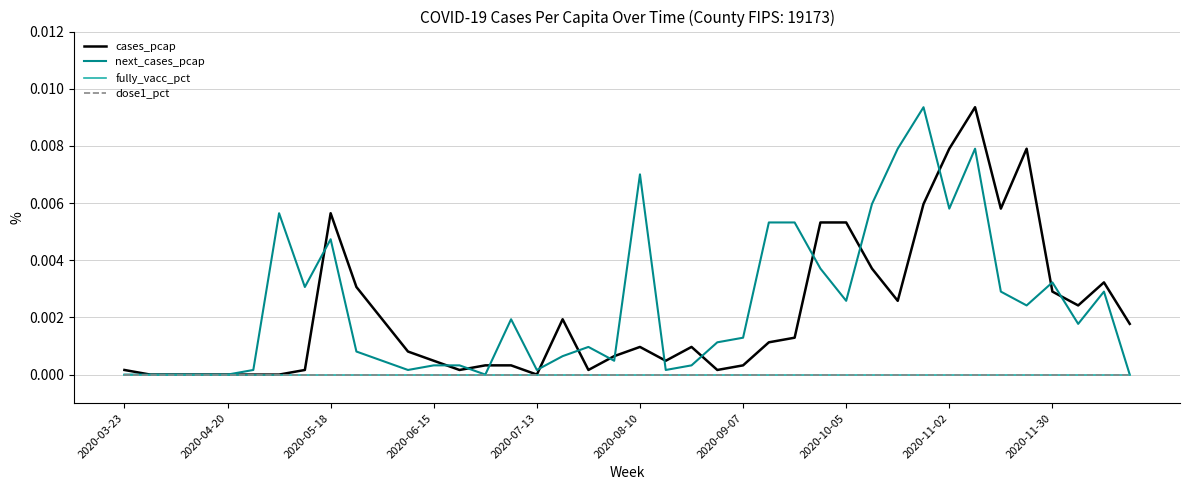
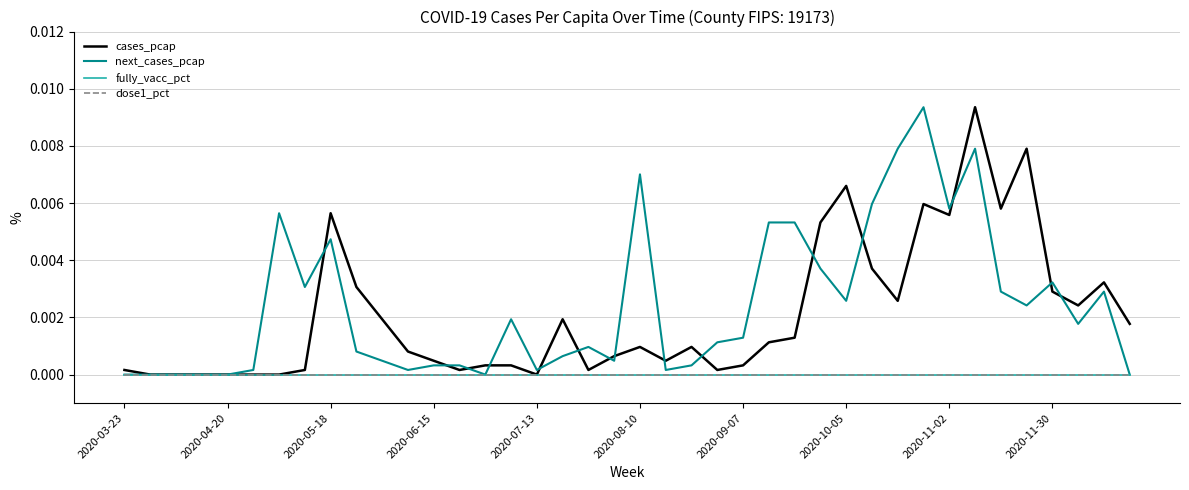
  {
    "cases_pcap": {
      "2020-03-23": 0.0002,
      "2020-05-18": 0.0056,
      "2020-06-15": 0.0005,
      "2020-08-10": 0.0010,
      "2020-09-07": 0.0003,
-     "2020-10-05": 0.0053,
-     "2020-11-02": 0.0079,
+     "2020-10-05": 0.0066,
+     "2020-11-02": 0.0056,
      "2020-11-30": 0.0029
    },
    "next_cases_pcap": {
      "2020-05-18": 0.0047,
      "2020-06-15": 0.0003,
      "2020-07-13": 0.0002,
      "2020-08-10": 0.0070,
      "2020-09-07": 0.0013,
      "2020-10-05": 0.0026,
      "2020-11-02": 0.0058,
      "2020-11-30": 0.0032
    },
    "dose1_pct": {
      "2020-05-18": 0.0000,
      "2020-06-15": 0.0000,
      "2020-08-10": 0.0000,
      "2020-09-07": 0.0000,
      "2020-10-05": 0.0000,
      "2020-11-02": 0.0000,
      "2020-11-30": 0.0000
    }
  }
